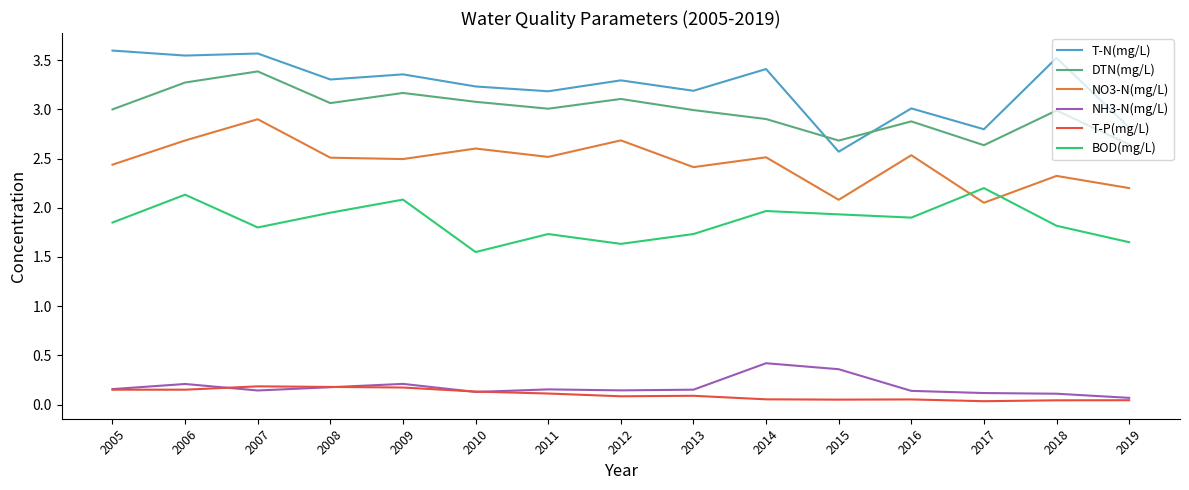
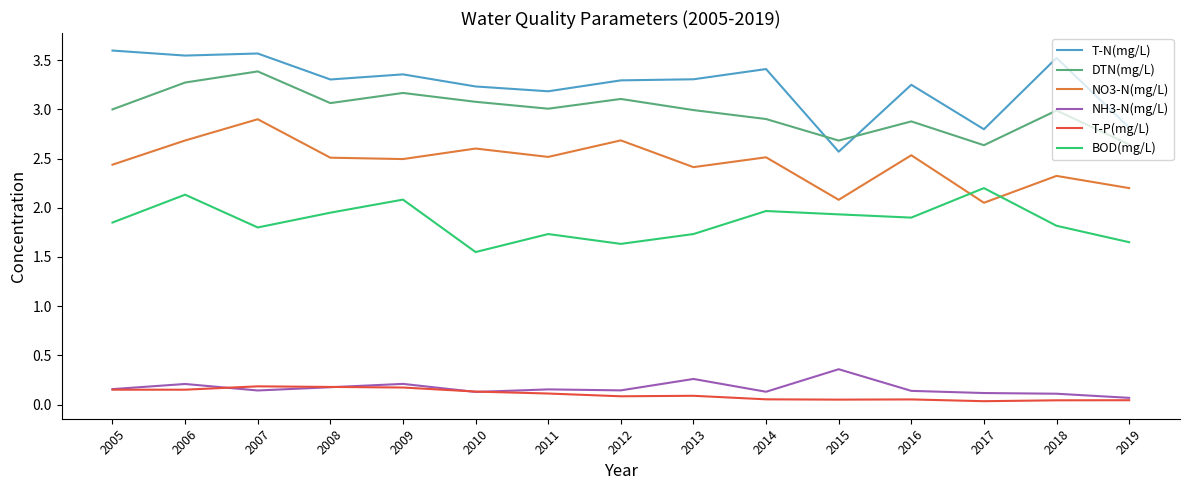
  {
    "T-N(mg/L)": {
      "2005": 3.6,
      "2006": 3.5,
      "2007": 3.6,
      "2008": 3.3,
      "2009": 3.4,
      "2010": 3.2,
      "2011": 3.2,
      "2012": 3.3,
-     "2013": 3.2,
+     "2013": 3.3,
      "2014": 3.4,
      "2015": 2.6,
-     "2016": 3.0,
+     "2016": 3.3,
      "2017": 2.8
    },
    "NH3-N(mg/L)": {
      "2006": 0.2,
      "2007": 0.1,
      "2009": 0.2,
      "2011": 0.2,
      "2012": 0.1,
-     "2013": 0.2,
-     "2014": 0.4,
+     "2013": 0.3,
+     "2014": 0.1,
      "2015": 0.4,
      "2016": 0.1,
      "2017": 0.1,
      "2018": 0.1
    }
  }
